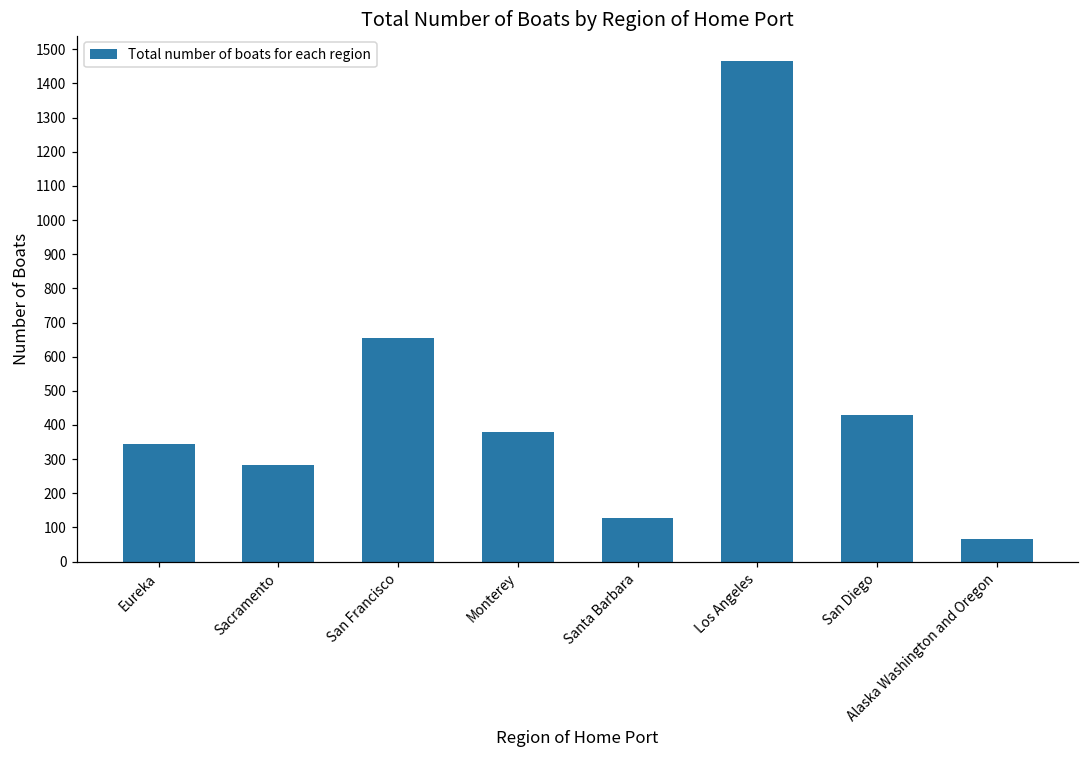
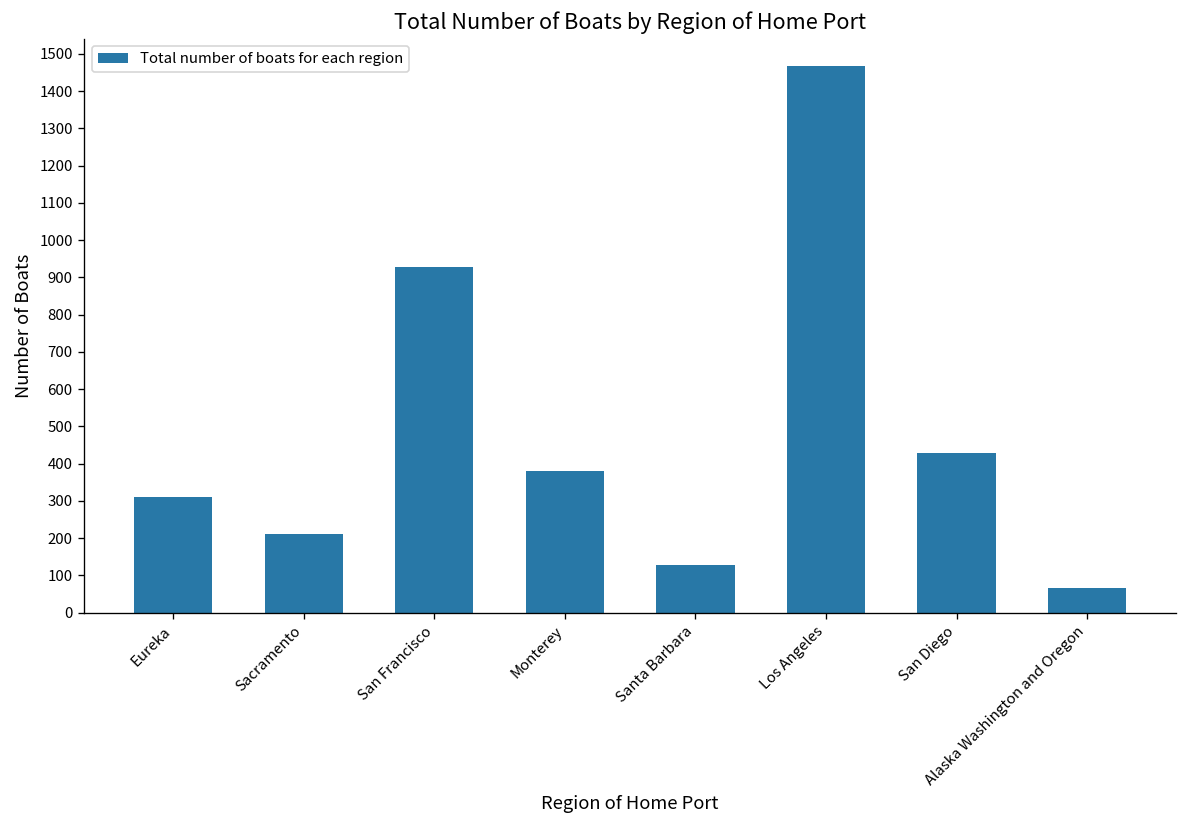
  {
-   "Eureka": 350,
-   "Sacramento": 280,
-   "San Francisco": 660,
+   "Eureka": 310,
+   "Sacramento": 210,
+   "San Francisco": 930,
    "Monterey": 380,
    "Santa Barbara": 130,
    "Los Angeles": 1470,
    "San Diego": 430,
    "Alaska Washington and Oregon": 70
  }
